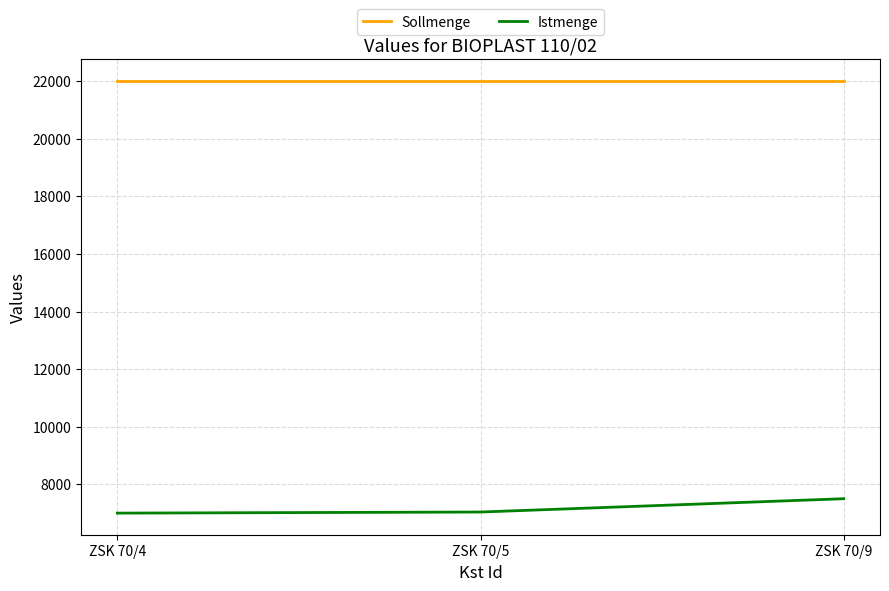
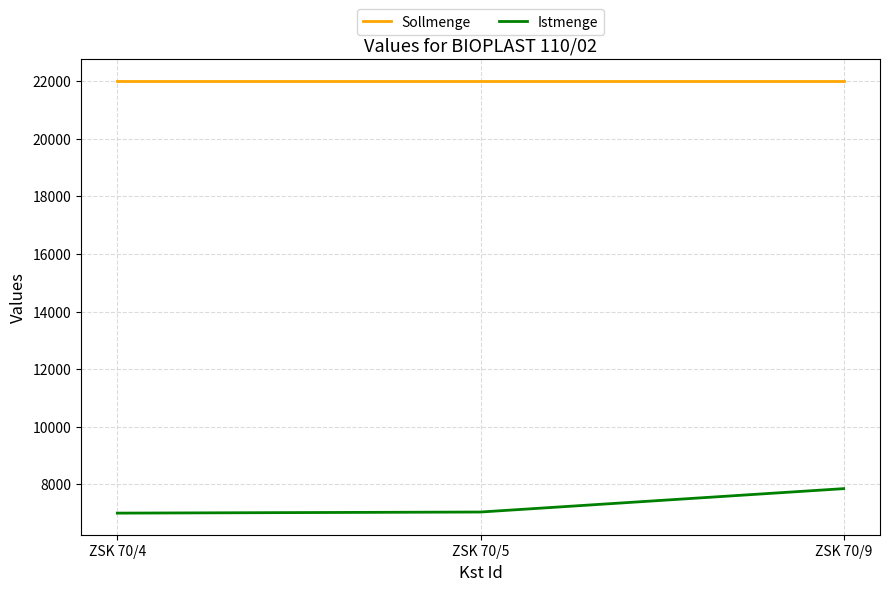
  {
    "Sollmenge": {
      "ZSK 70/4": 22000,
      "ZSK 70/5": 22000,
      "ZSK 70/9": 22000
    },
    "Istmenge": {
      "ZSK 70/4": 7000,
      "ZSK 70/5": 7000,
-     "ZSK 70/9": 7500
+     "ZSK 70/9": 7900
    }
  }
